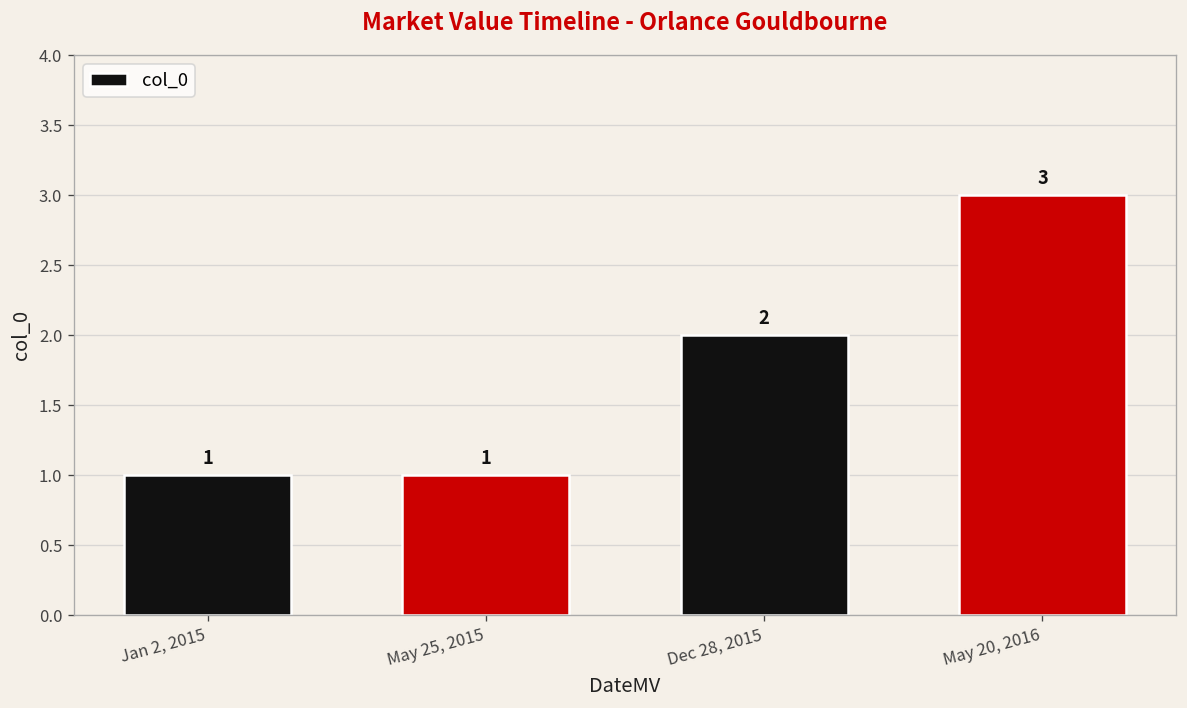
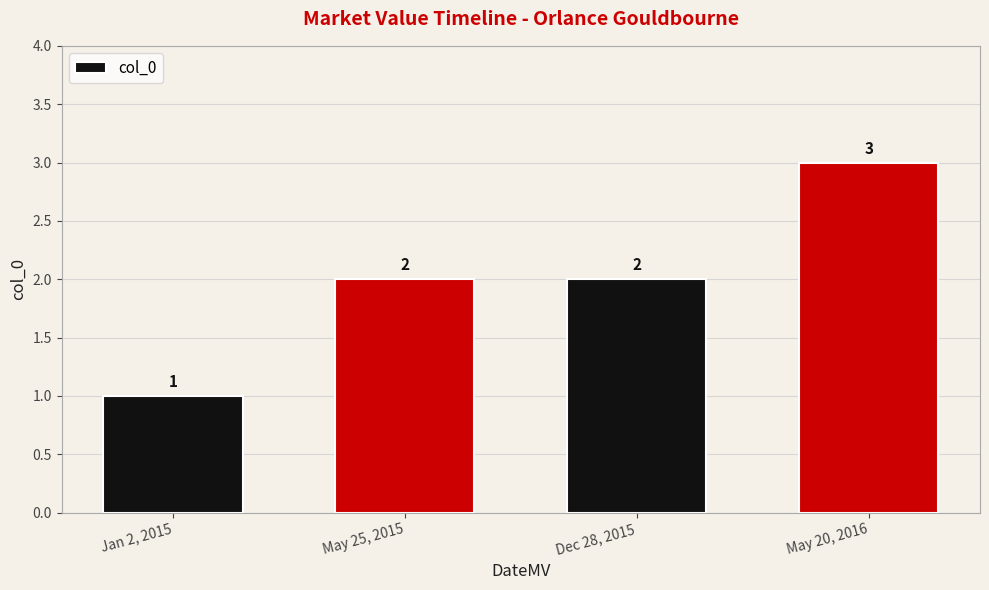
  {
    "Jan 2, 2015": 1,
-   "May 25, 2015": 1,
+   "May 25, 2015": 2,
    "Dec 28, 2015": 2,
    "May 20, 2016": 3
  }
